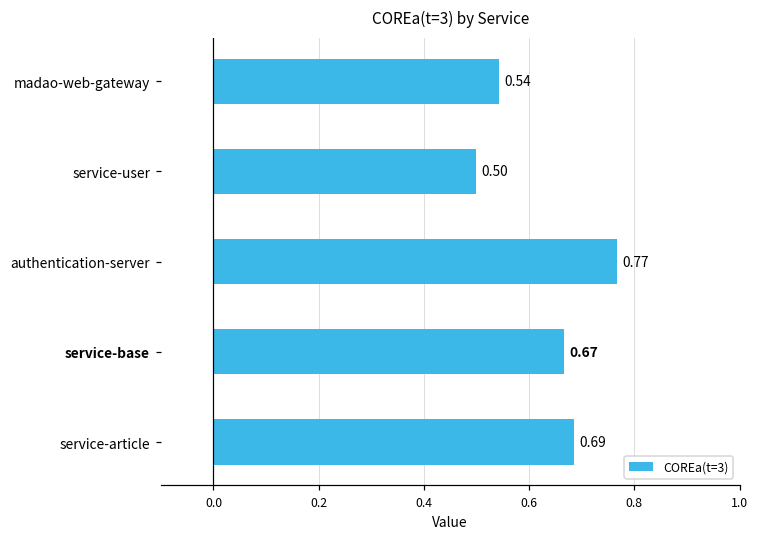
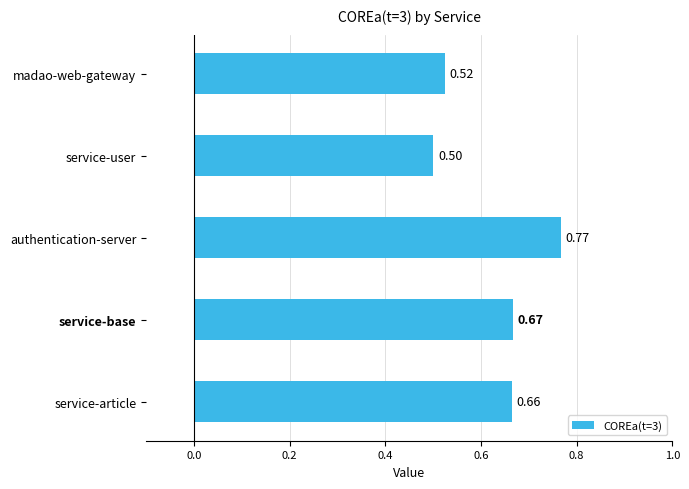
  {
-   "madao-web-gateway": 0.54,
+   "madao-web-gateway": 0.52,
    "service-user": 0.50,
    "authentication-server": 0.77,
    "service-base": 0.67,
-   "service-article": 0.69
+   "service-article": 0.66
  }
